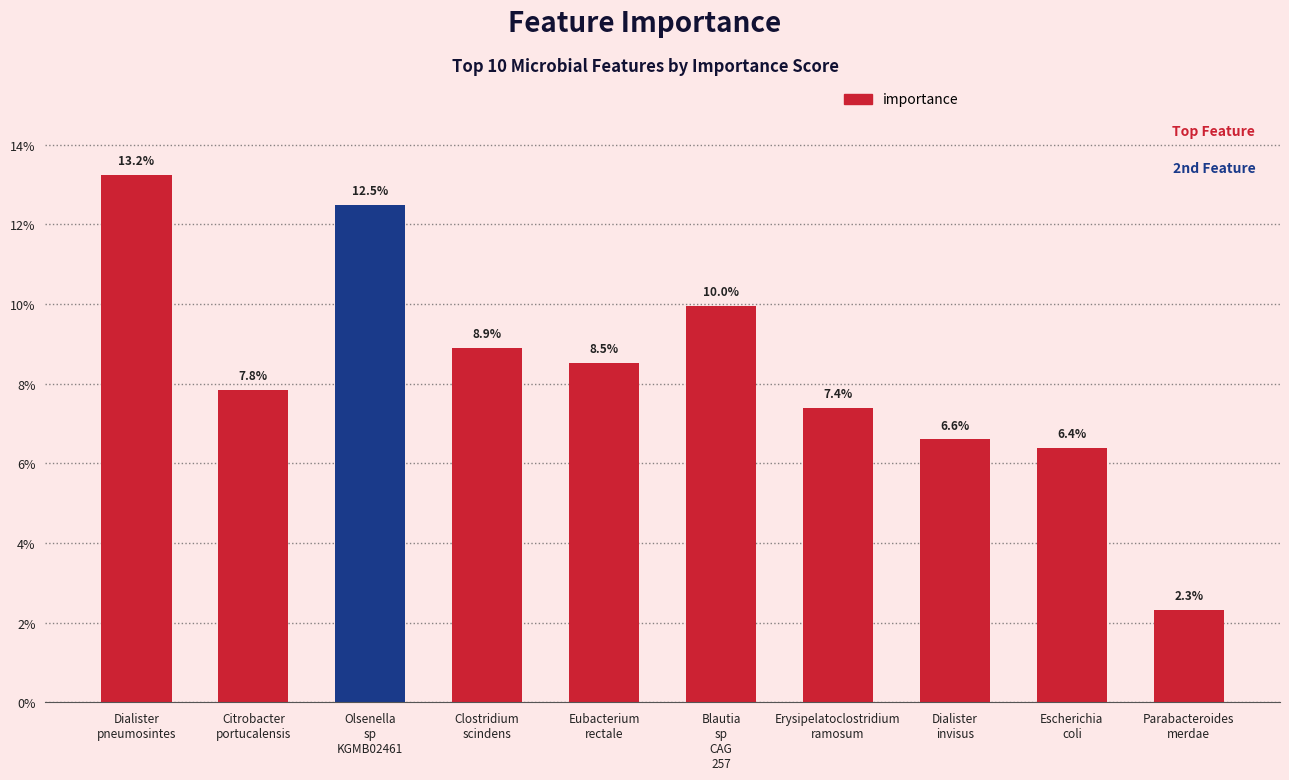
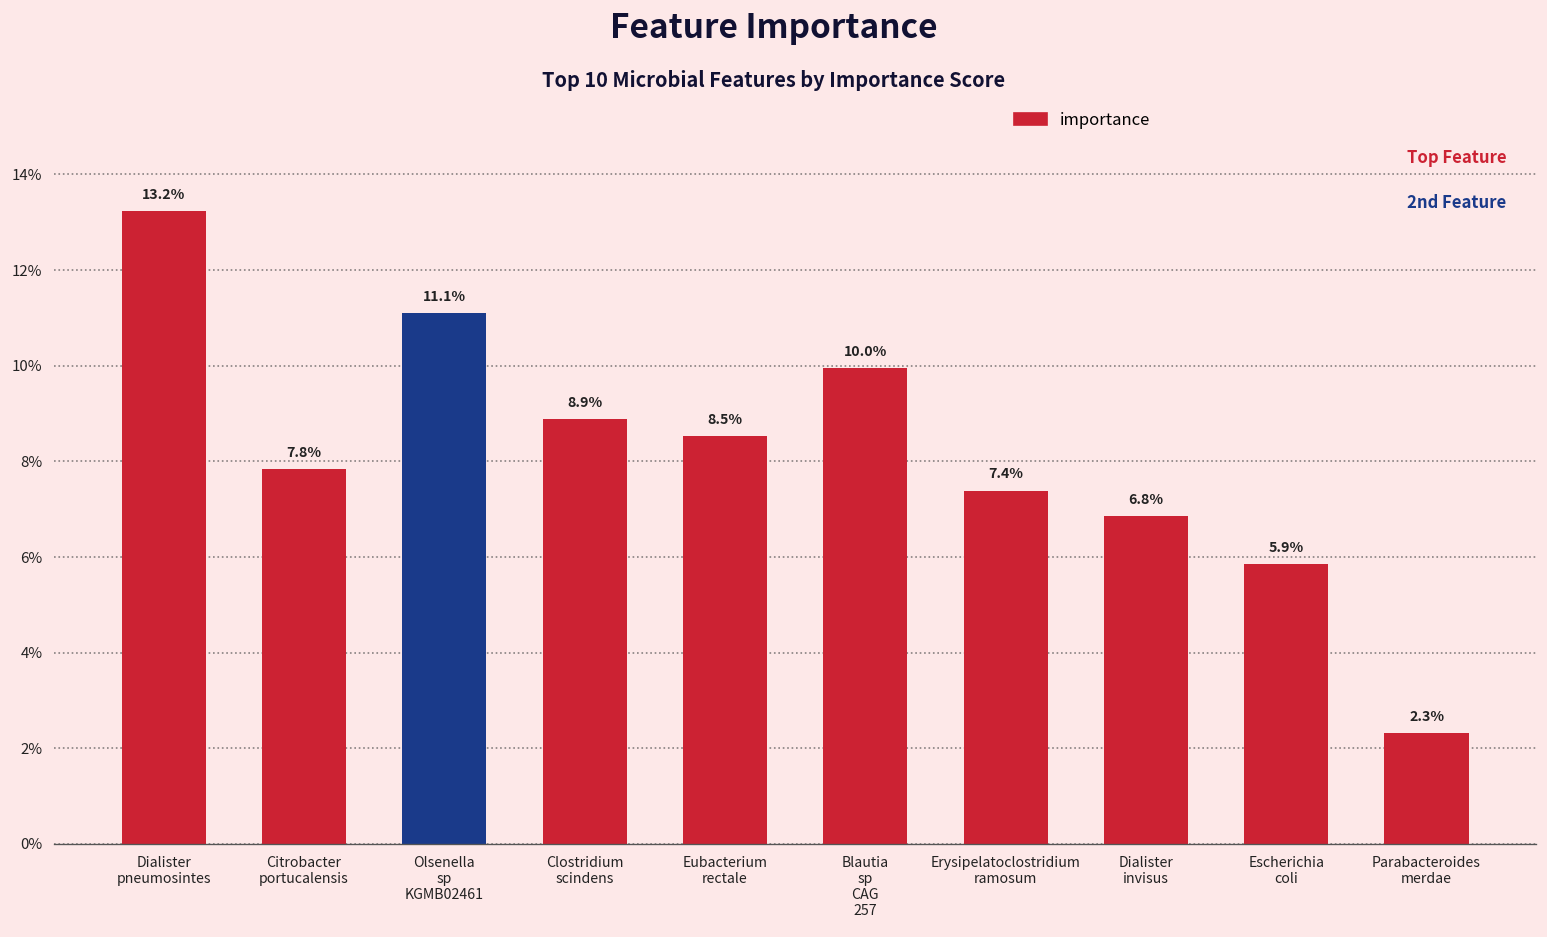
  {
    "Dialister pneumosintes": "13.2%",
    "Citrobacter portucalensis": "7.8%",
-   "Olsenella sp KGMB02461": "12.5%",
+   "Olsenella sp KGMB02461": "11.1%",
    "Clostridium scindens": "8.9%",
    "Eubacterium rectale": "8.5%",
    "Blautia sp CAG 257": "10.0%",
    "Erysipelatoclostridium ramosum": "7.4%",
-   "Dialister invisus": "6.6%",
-   "Escherichia coli": "6.4%",
+   "Dialister invisus": "6.8%",
+   "Escherichia coli": "5.9%",
    "Parabacteroides merdae": "2.3%"
  }
